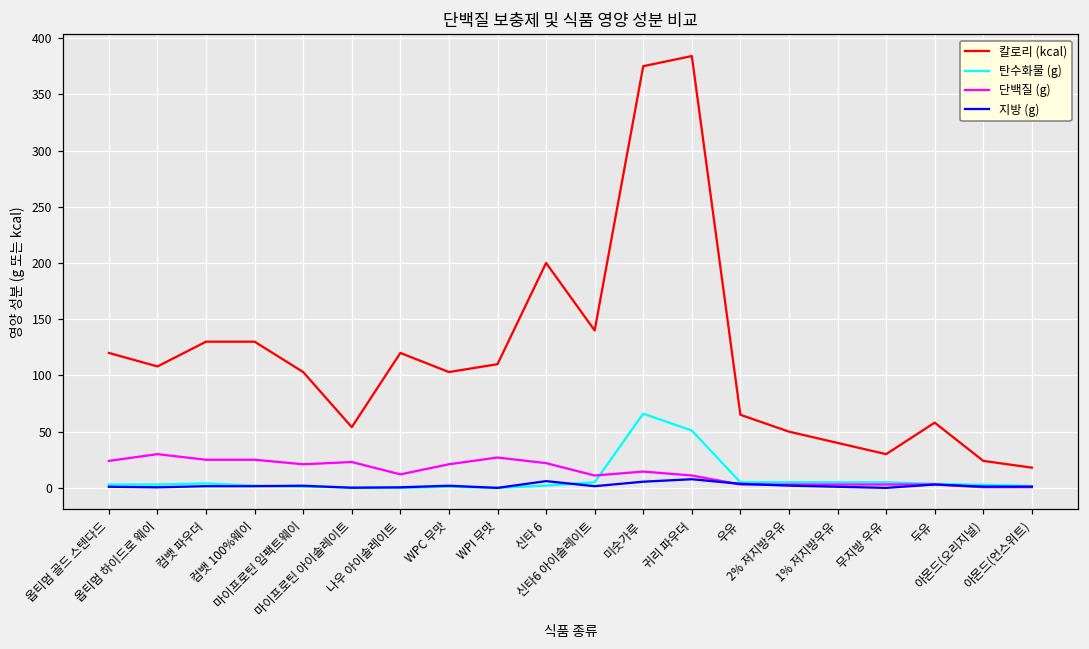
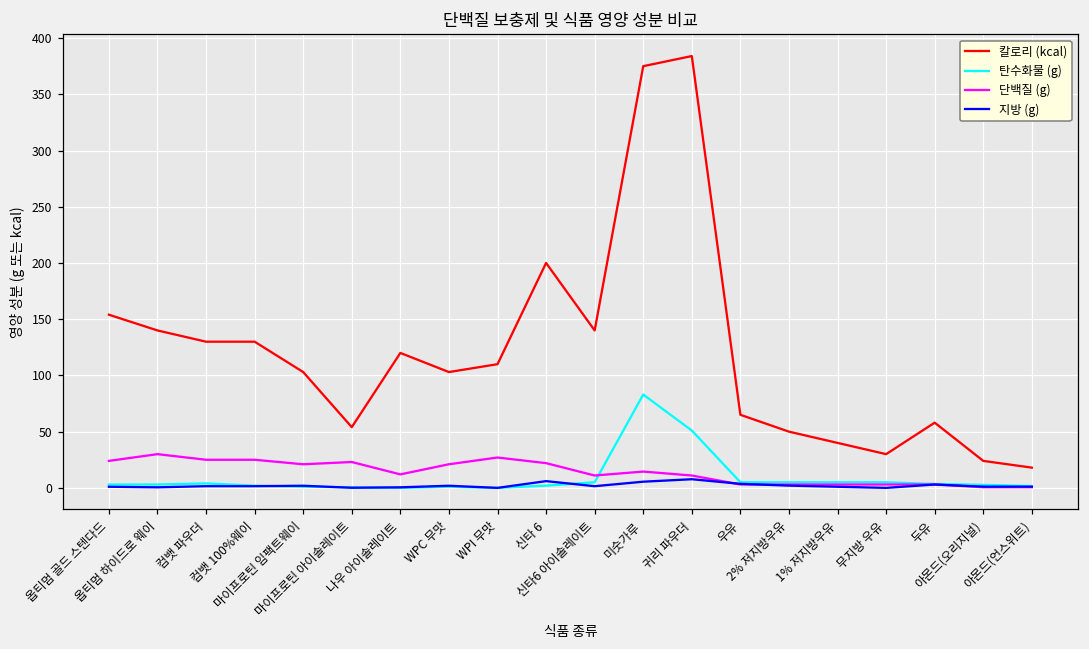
  {
    "칼로리 (kcal)": {
-     "옵티멈 골드 스텐다드": 120,
-     "옵티멈 하이드로 웨이": 108,
+     "옵티멈 골드 스텐다드": 154,
+     "옵티멈 하이드로 웨이": 140,
      "컴뱃 파우더": 130,
      "컴뱃 100%웨이": 130,
      "마이프로틴 임팩트웨이": 103,
      "마이프로틴 아이솔레이트": 54,
      "나우 아이솔레이트": 120,
      "WPC 무맛": 103,
      "WPI 무맛": 110,
      "신타 6": 200,
      "신타6 아이솔레이트": 140,
      "미숫가루": 375,
      "귀리 파우더": 384,
      "우유": 65,
      "2% 저지방우유": 50,
      "1% 저지방우유": 40,
      "무지방 우유": 30,
      "두유": 58,
      "아몬드(오리지널)": 24,
      "아몬드(언스위트)": 18
    },
    "탄수화물 (g)": {
      "컴뱃 파우더": 4,
      "신타 6": 2,
      "신타6 아이솔레이트": 5,
-     "미숫가루": 66,
+     "미숫가루": 83,
      "귀리 파우더": 51
    },
    "단백질 (g)": {
      "옵티멈 골드 스텐다드": 24,
      "옵티멈 하이드로 웨이": 30,
      "컴뱃 파우더": 25,
      "컴뱃 100%웨이": 25,
      "마이프로틴 임팩트웨이": 21,
      "마이프로틴 아이솔레이트": 23,
      "나우 아이솔레이트": 12,
      "WPC 무맛": 21,
      "WPI 무맛": 27,
      "신타 6": 22,
      "신타6 아이솔레이트": 11,
      "미숫가루": 15,
      "귀리 파우더": 11
    },
    "지방 (g)": {
      "컴뱃 파우더": 2,
      "신타 6": 6,
      "신타6 아이솔레이트": 2,
      "미숫가루": 6,
      "귀리 파우더": 8,
      "무지방 우유": 0
    }
  }
